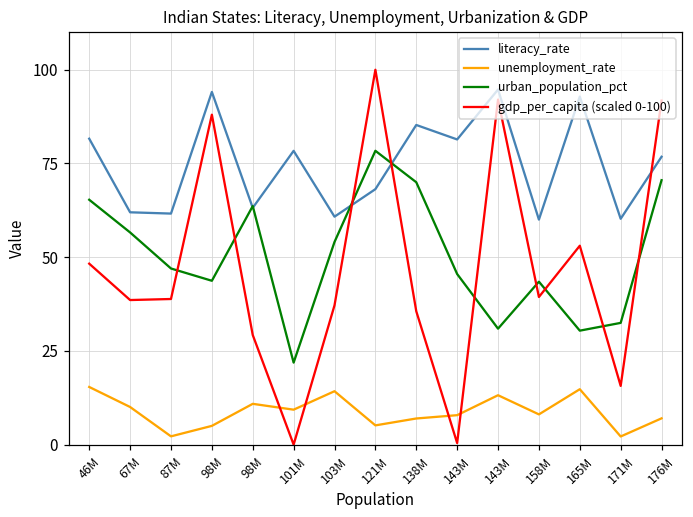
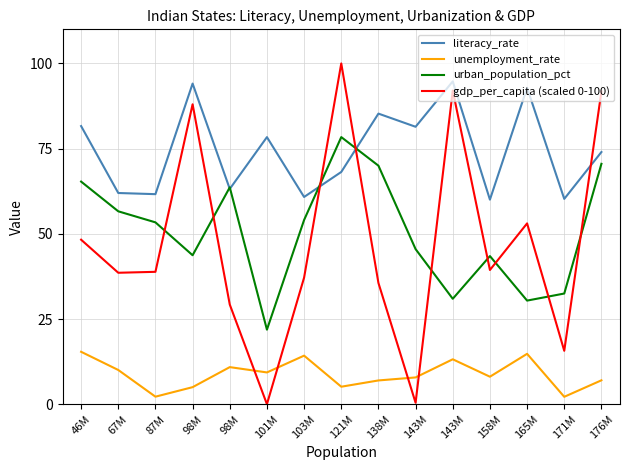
  {
    "literacy_rate": {
      "46M": 82,
      "67M": 62,
      "87M": 62,
      "101M": 78,
      "103M": 61,
      "121M": 68,
      "138M": 85,
      "158M": 60,
      "171M": 60,
-     "176M": 77
+     "176M": 74
    },
    "unemployment_rate": {
      "46M": 15,
      "67M": 10,
      "87M": 2,
      "101M": 9,
      "103M": 14,
      "121M": 5,
      "138M": 7,
      "158M": 8,
      "165M": 15,
      "171M": 2,
      "176M": 7
    },
    "urban_population_pct": {
      "46M": 65,
      "67M": 57,
-     "87M": 47,
+     "87M": 53,
      "101M": 22,
      "103M": 54,
      "121M": 78,
      "138M": 70,
      "158M": 43,
      "165M": 30,
      "171M": 32,
      "176M": 71
    },
    "gdp_per_capita (scaled 0-100)": {
      "46M": 48,
      "67M": 39,
      "87M": 39,
      "101M": 0,
      "103M": 37,
      "121M": 100,
      "138M": 36,
      "158M": 39,
      "165M": 53,
      "171M": 16
    }
  }
